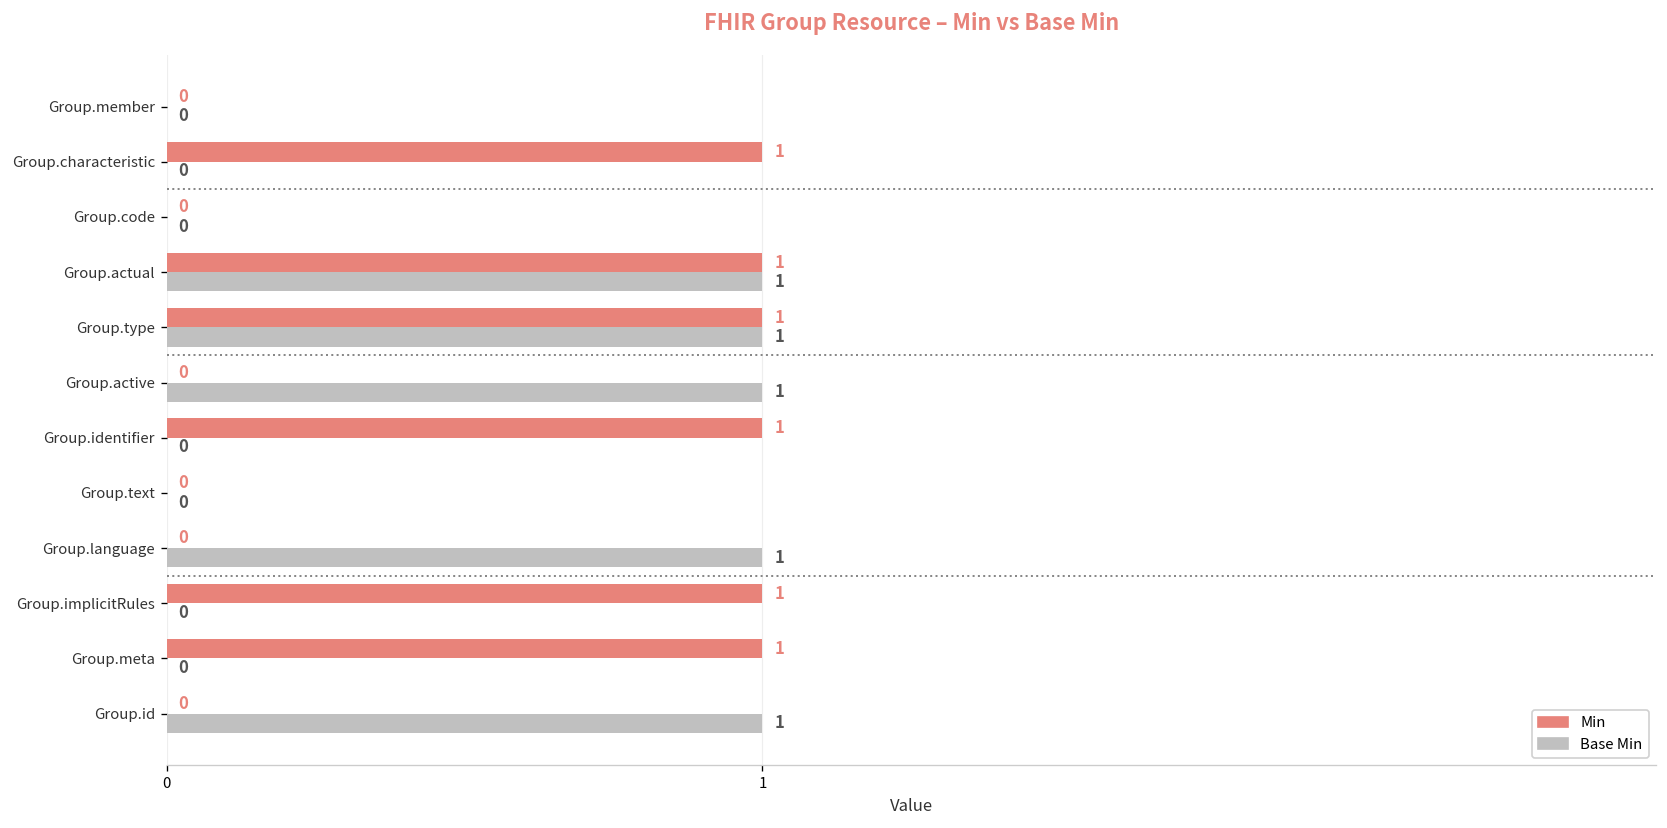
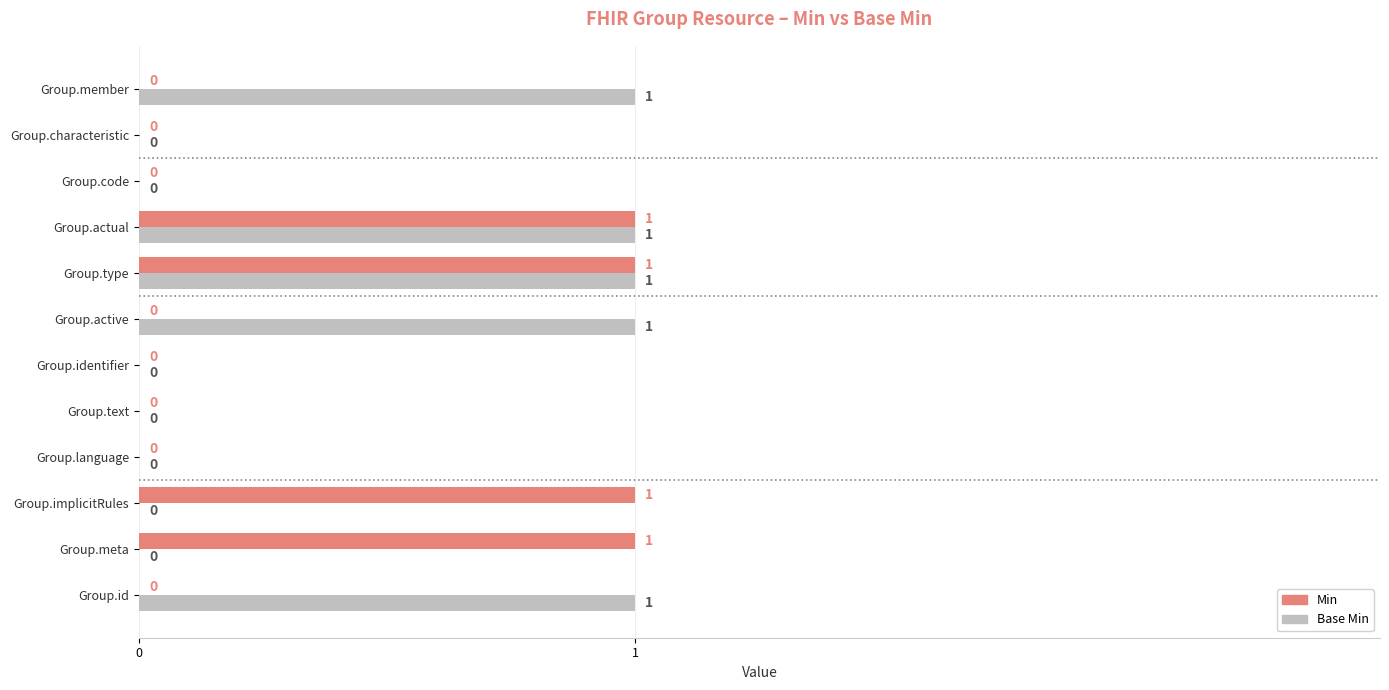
  {
    "Min": {
      "Group.member": 0,
-     "Group.characteristic": 1,
+     "Group.characteristic": 0,
      "Group.code": 0,
      "Group.actual": 1,
      "Group.type": 1,
      "Group.active": 0,
-     "Group.identifier": 1,
+     "Group.identifier": 0,
      "Group.text": 0,
      "Group.language": 0,
      "Group.implicitRules": 1,
      "Group.meta": 1,
      "Group.id": 0
    },
    "Base Min": {
-     "Group.member": 0,
+     "Group.member": 1,
      "Group.characteristic": 0,
      "Group.code": 0,
      "Group.actual": 1,
      "Group.type": 1,
      "Group.active": 1,
      "Group.identifier": 0,
      "Group.text": 0,
-     "Group.language": 1,
+     "Group.language": 0,
      "Group.implicitRules": 0,
      "Group.meta": 0,
      "Group.id": 1
    }
  }
